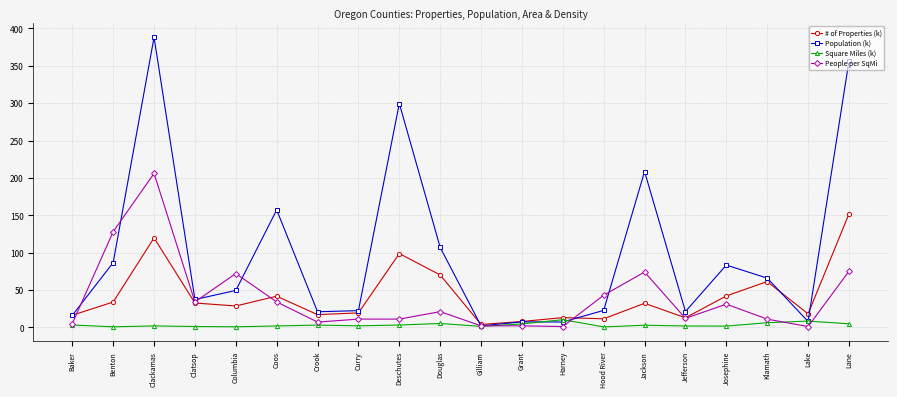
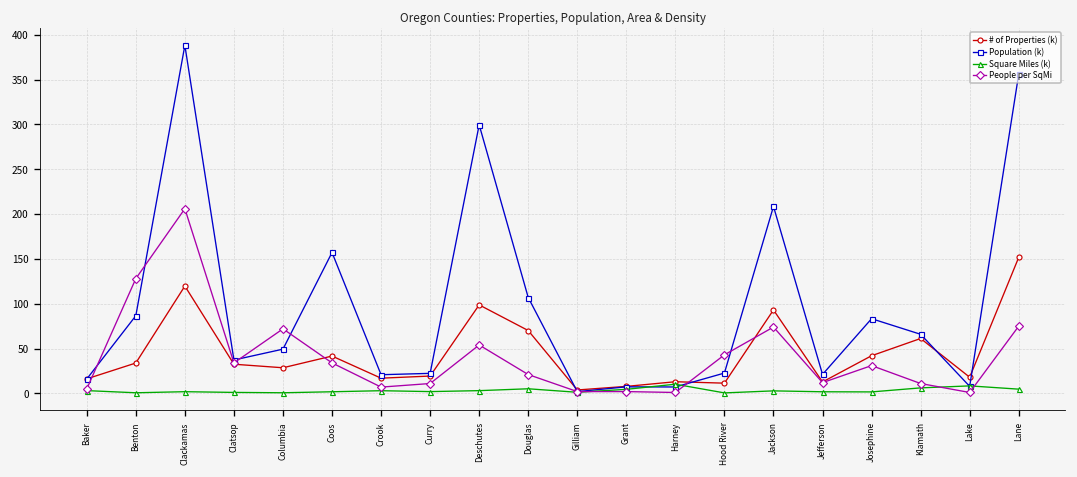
  {
    "# of Properties (k)": {
      "Benton": 30,
      "Clackamas": 120,
      "Columbia": 30,
      "Coos": 40,
      "Crook": 20,
      "Deschutes": 100,
      "Douglas": 70,
      "Hood River": 10,
-     "Jackson": 30,
+     "Jackson": 90,
      "Josephine": 40,
      "Klamath": 60,
      "Lake": 20,
      "Lane": 150
    },
    "Population (k)": {
      "Benton": 90,
      "Clackamas": 390,
      "Columbia": 50,
      "Coos": 160,
      "Crook": 20,
      "Deschutes": 300,
      "Douglas": 110,
      "Hood River": 20,
      "Jackson": 210,
      "Jefferson": 20,
      "Josephine": 80,
      "Klamath": 70
    },
    "Square Miles (k)": {
      "Benton": 0,
      "Clackamas": 0,
      "Clatsop": 0,
      "Columbia": 0,
      "Coos": 0,
      "Crook": 0,
      "Curry": 0,
      "Deschutes": 0,
      "Douglas": 10,
      "Hood River": 0,
      "Jackson": 0,
      "Jefferson": 0,
      "Josephine": 0,
      "Klamath": 10,
      "Lane": 0
    },
    "People per SqMi": {
      "Benton": 130,
      "Clackamas": 210,
      "Columbia": 70,
      "Coos": 30,
      "Crook": 10,
      "Curry": 10,
-     "Deschutes": 10,
+     "Deschutes": 50,
      "Douglas": 20,
      "Harney": 0,
      "Hood River": 40,
      "Jackson": 70,
      "Josephine": 30,
      "Klamath": 10,
      "Lake": 0,
      "Lane": 80
    }
  }
